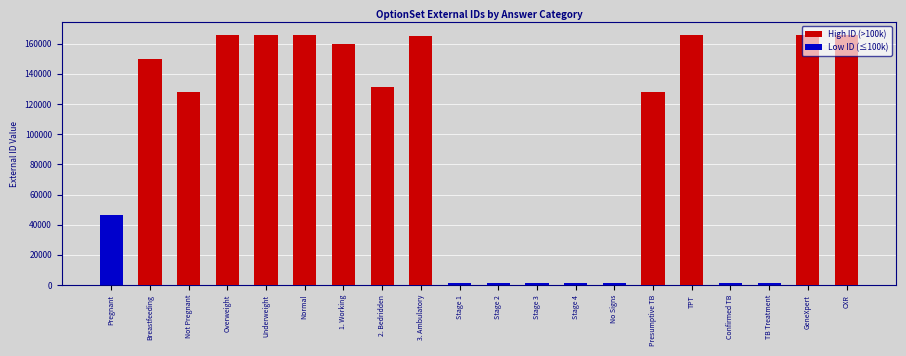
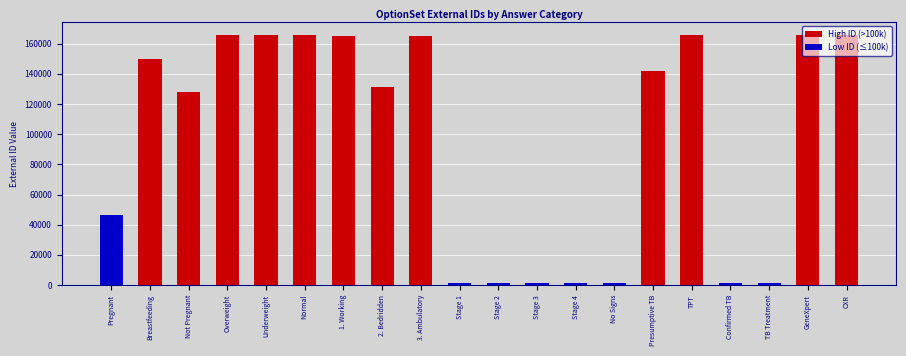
  {
    "High ID (>100k)": {
      "Pregnant": 0,
      "Breastfeeding": 150000,
      "Not Pregnant": 128000,
      "Overweight": 166000,
      "Underweight": 166000,
      "Normal": 166000,
-     "1. Working": 159000,
+     "1. Working": 165000,
      "2. Bedridden": 131000,
      "3. Ambulatory": 165000,
      "Stage 1": 0,
      "Stage 2": 0,
      "Stage 3": 0,
      "Stage 4": 0,
      "No Signs": 0,
-     "Presumptive TB": 128000,
+     "Presumptive TB": 142000,
      "TPT": 166000,
      "Confirmed TB": 0,
      "TB Treatment": 0
    },
    "Low ID (≤100k)": {
      "Pregnant": 46000,
      "Breastfeeding": 0,
      "Not Pregnant": 0,
      "Overweight": 0,
      "Underweight": 0,
      "Normal": 0,
      "1. Working": 0,
      "2. Bedridden": 0,
      "3. Ambulatory": 0,
      "No Signs": 2000,
      "Presumptive TB": 0,
      "TPT": 0,
      "Confirmed TB": 2000,
      "TB Treatment": 2000,
      "GeneXpert": 0,
      "CXR": 0
    }
  }
